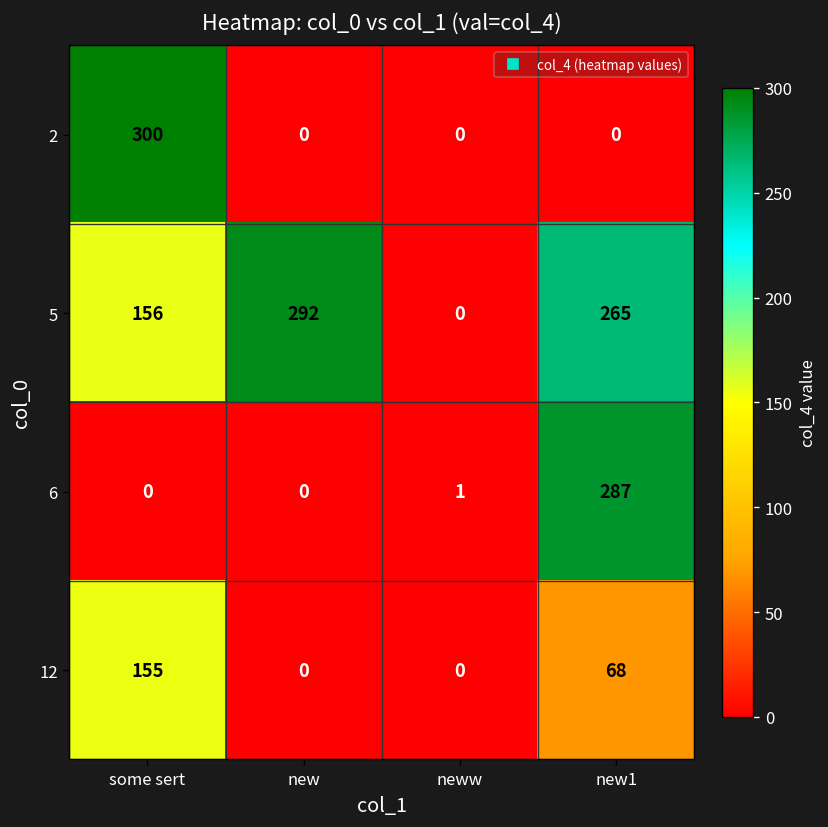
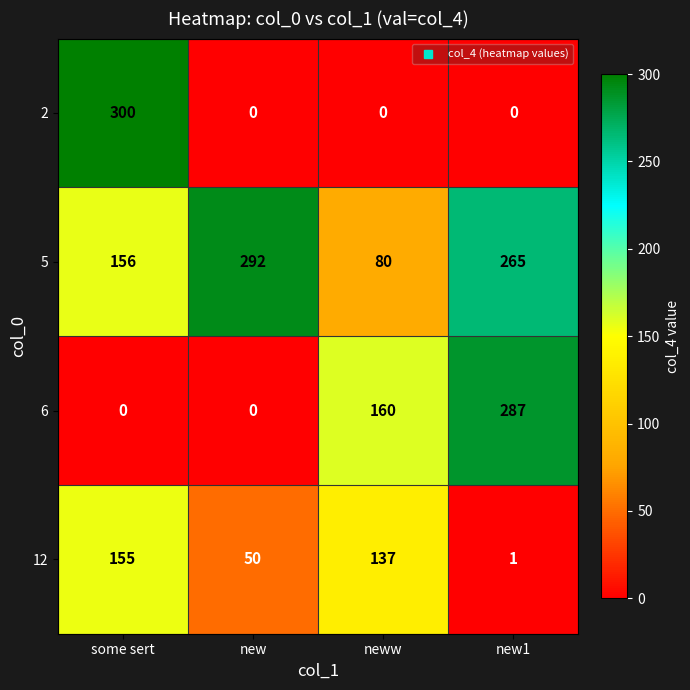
  {
    "2": {
      "some sert": 300,
      "new": 0,
      "neww": 0,
      "new1": 0
    },
    "5": {
      "some sert": 156,
      "new": 292,
-     "neww": 0,
+     "neww": 80,
      "new1": 265
    },
    "6": {
      "some sert": 0,
      "new": 0,
-     "neww": 1,
+     "neww": 160,
      "new1": 287
    },
    "12": {
      "some sert": 155,
-     "new": 0,
-     "neww": 0,
-     "new1": 68
+     "new": 50,
+     "neww": 137,
+     "new1": 1
    }
  }
